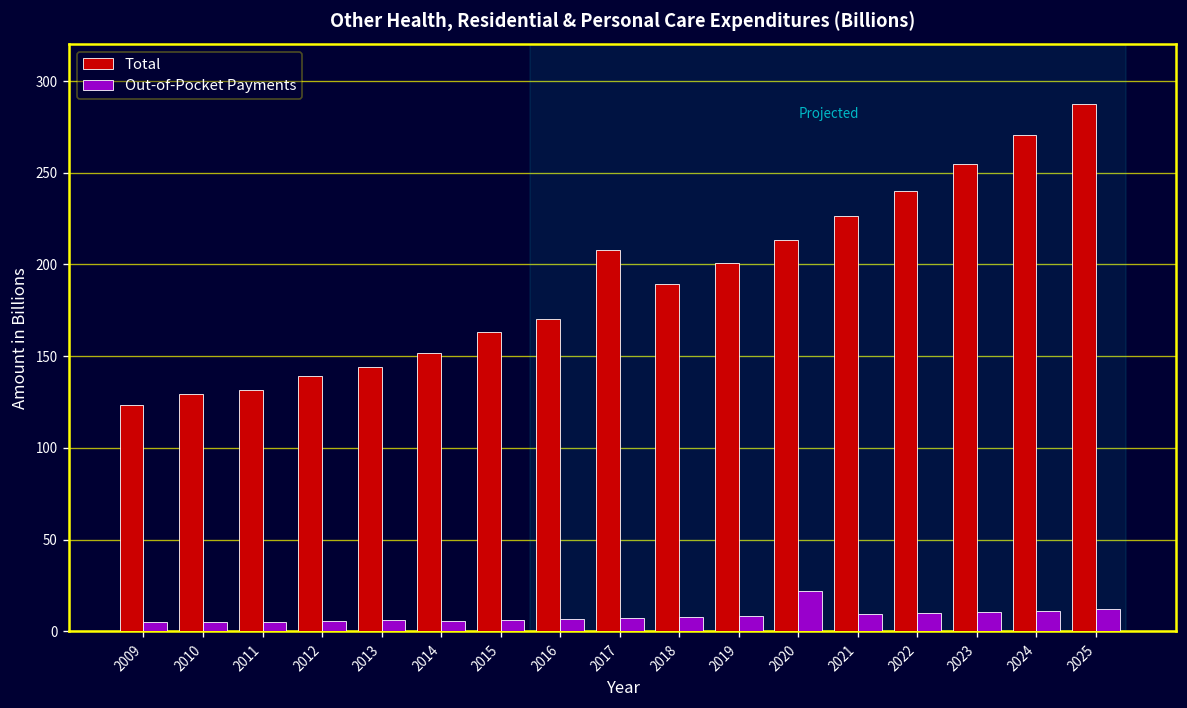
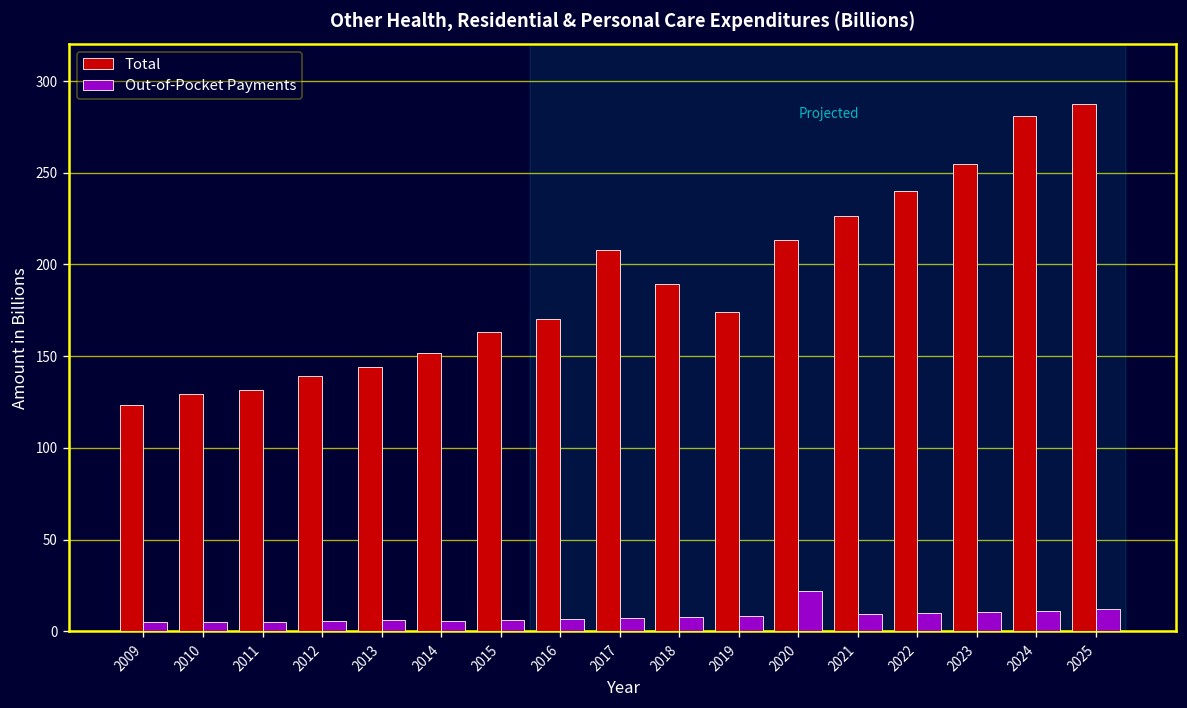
  {
    "Total": {
      "2009": 123,
      "2010": 129,
      "2011": 132,
      "2012": 139,
      "2013": 144,
      "2014": 152,
      "2015": 163,
      "2016": 170,
      "2017": 208,
      "2018": 189,
-     "2019": 201,
+     "2019": 174,
      "2020": 213,
      "2021": 226,
      "2022": 240,
      "2023": 255,
-     "2024": 271,
+     "2024": 281,
      "2025": 288
    },
    "Out-of-Pocket Payments": {
      "2009": 5,
      "2010": 5,
      "2011": 5,
      "2012": 6,
      "2013": 6,
      "2014": 6,
      "2015": 6,
      "2016": 7,
      "2017": 7,
      "2018": 8,
      "2019": 8,
      "2020": 22,
      "2021": 10,
      "2022": 10,
      "2023": 11,
      "2024": 11,
      "2025": 12
    }
  }
